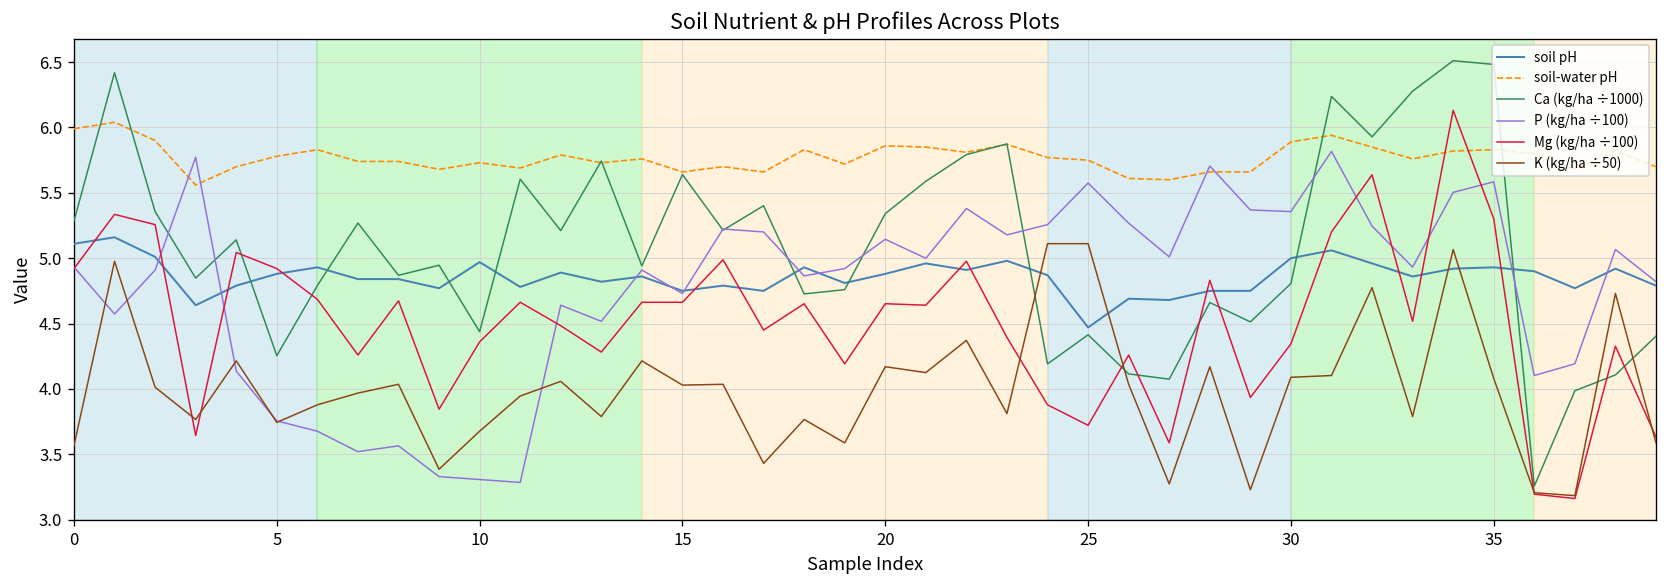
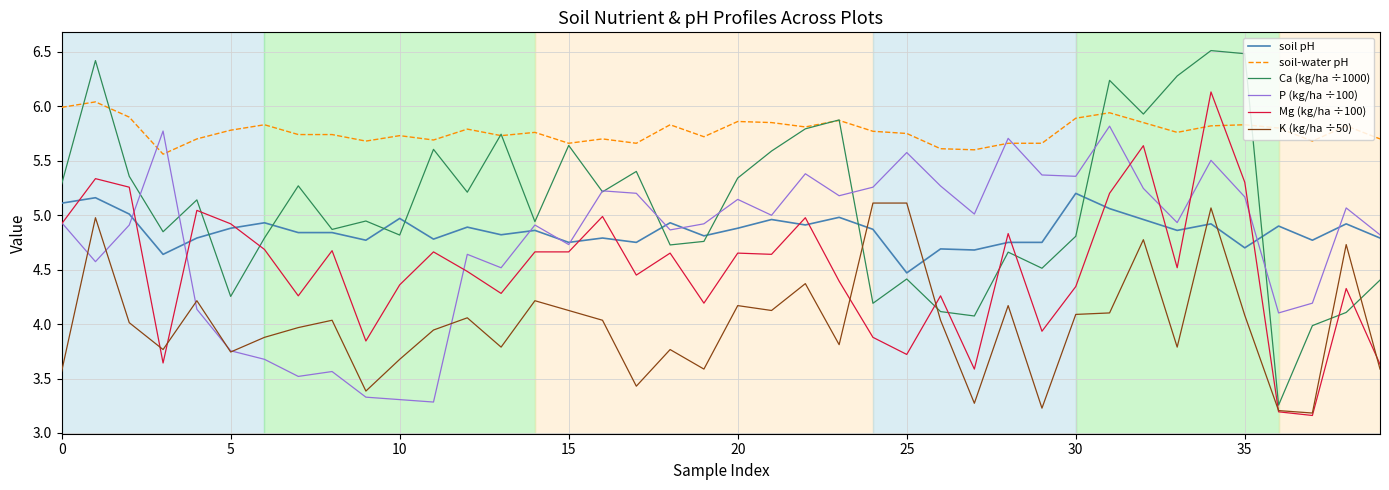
  {
    "soil pH": {
      "0": 5.11,
      "5": 4.88,
      "10": 4.97,
      "20": 4.88,
      "25": 4.47,
-     "30": 5.0,
-     "35": 4.93
+     "30": 5.2,
+     "35": 4.70
    },
    "soil-water pH": {
      "0": 5.99,
      "5": 5.78,
      "10": 5.73,
      "20": 5.86,
      "25": 5.75,
      "30": 5.89
    },
    "Ca (kg/ha ÷1000)": {
      "0": 5.28,
      "5": 4.25,
-     "10": 4.44,
+     "10": 4.82,
      "20": 5.34,
      "25": 4.41,
      "30": 4.81
    },
    "P (kg/ha ÷100)": {
      "10": 3.31,
      "20": 5.14,
      "25": 5.57,
      "30": 5.36,
-     "35": 5.58
+     "35": 5.17
    },
    "Mg (kg/ha ÷100)": {
      "5": 4.92,
      "10": 4.36,
      "15": 4.66,
      "20": 4.65,
      "25": 3.72,
      "30": 4.34,
      "35": 5.30
    },
    "K (kg/ha ÷50)": {
      "0": 3.57,
      "10": 3.68,
-     "15": 4.03,
+     "15": 4.12,
      "20": 4.17,
      "25": 5.11,
      "30": 4.09,
      "35": 4.08
    }
  }
